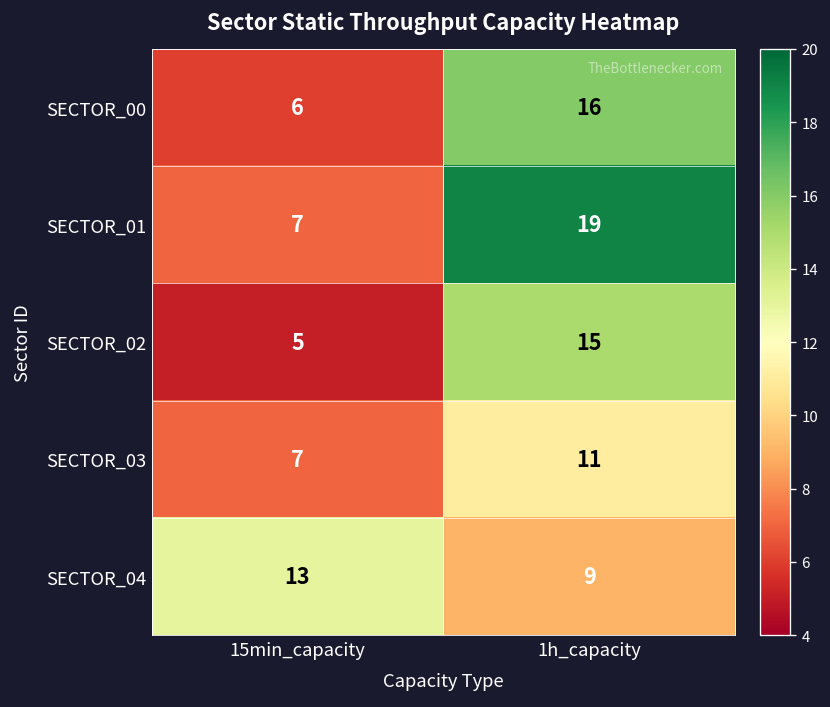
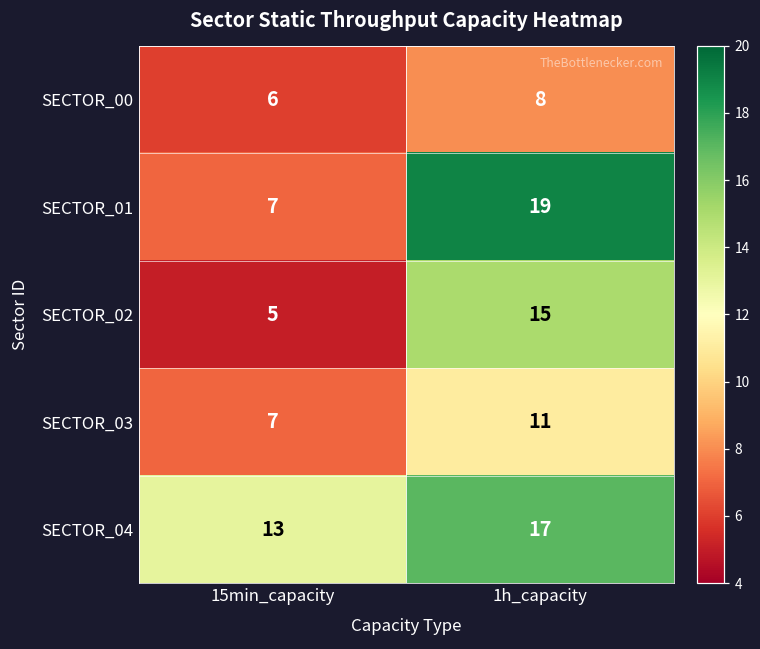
  {
    "SECTOR_00": {
      "15min_capacity": 6,
-     "1h_capacity": 16
+     "1h_capacity": 8
    },
    "SECTOR_01": {
      "15min_capacity": 7,
      "1h_capacity": 19
    },
    "SECTOR_02": {
      "15min_capacity": 5,
      "1h_capacity": 15
    },
    "SECTOR_03": {
      "15min_capacity": 7,
      "1h_capacity": 11
    },
    "SECTOR_04": {
      "15min_capacity": 13,
-     "1h_capacity": 9
+     "1h_capacity": 17
    }
  }
